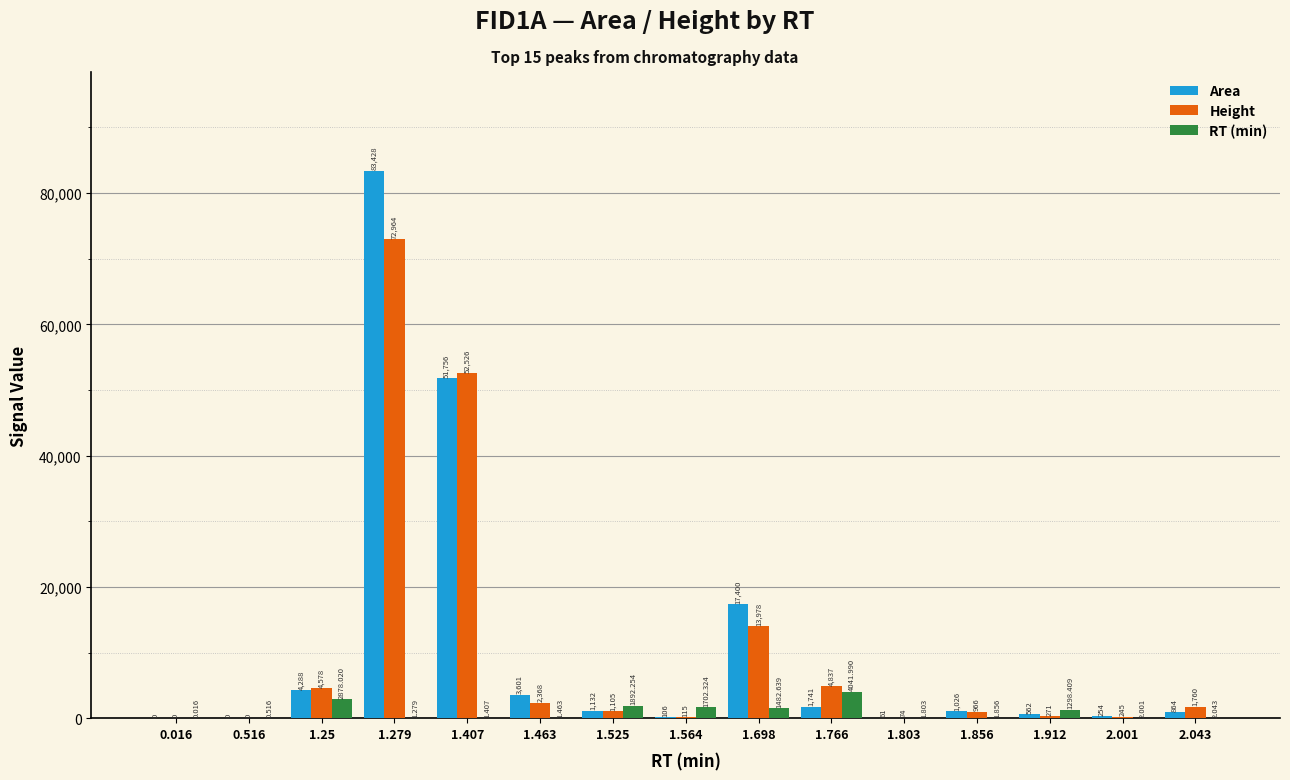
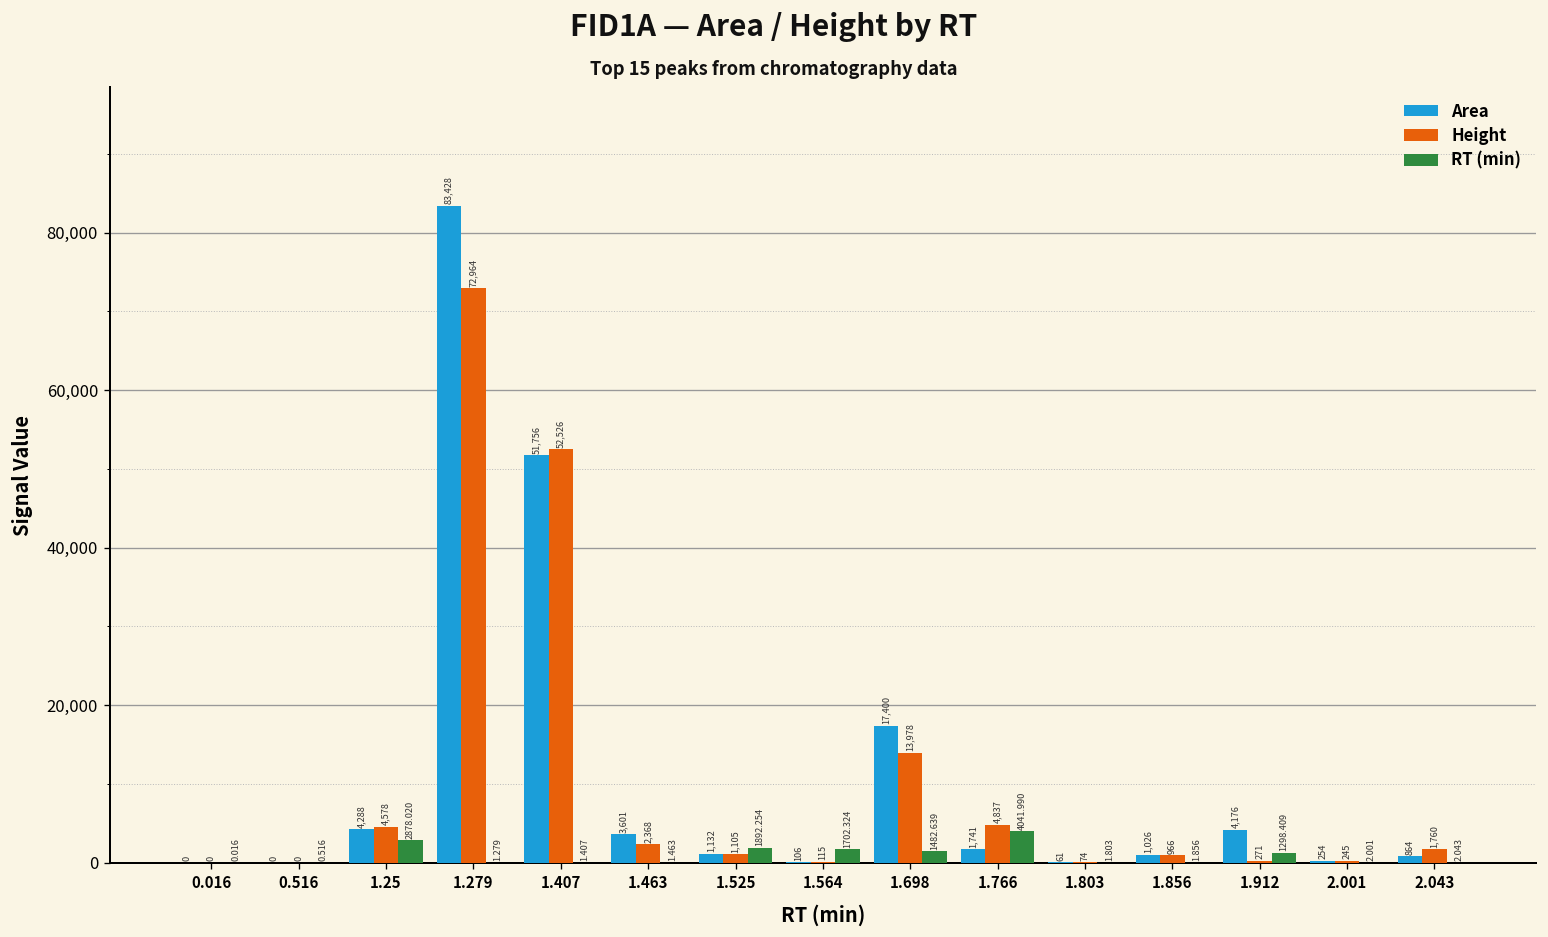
  {
    "Area": {
      "0.016": "0",
      "0.516": "0",
      "1.25": "4,288",
      "1.279": "83,428",
      "1.407": "51,756",
      "1.463": "3,601",
      "1.525": "1,132",
      "1.564": "106",
      "1.698": "17,400",
      "1.766": "1,741",
      "1.803": "61",
      "1.856": "1,026",
-     "1.912": "562",
+     "1.912": "4,176",
      "2.001": "254",
      "2.043": "864"
    },
    "Height": {
      "0.016": "0",
      "0.516": "0",
      "1.25": "4,578",
      "1.279": "72,964",
      "1.407": "52,526",
      "1.463": "2,368",
      "1.525": "1,105",
      "1.564": "115",
      "1.698": "13,978",
      "1.766": "4,837",
      "1.803": "74",
      "1.856": "966",
      "1.912": "271",
      "2.001": "245",
      "2.043": "1,760"
    },
    "RT (min)": {
      "0.016": "0.016",
      "0.516": "0.516",
      "1.25": "2878.020",
      "1.279": "1.279",
      "1.407": "1.407",
      "1.463": "1.463",
      "1.525": "1892.254",
      "1.564": "1702.324",
      "1.698": "1482.639",
      "1.766": "4041.990",
      "1.803": "1.803",
      "1.856": "1.856",
      "1.912": "1298.409",
      "2.001": "2.001",
      "2.043": "2.043"
    }
  }
